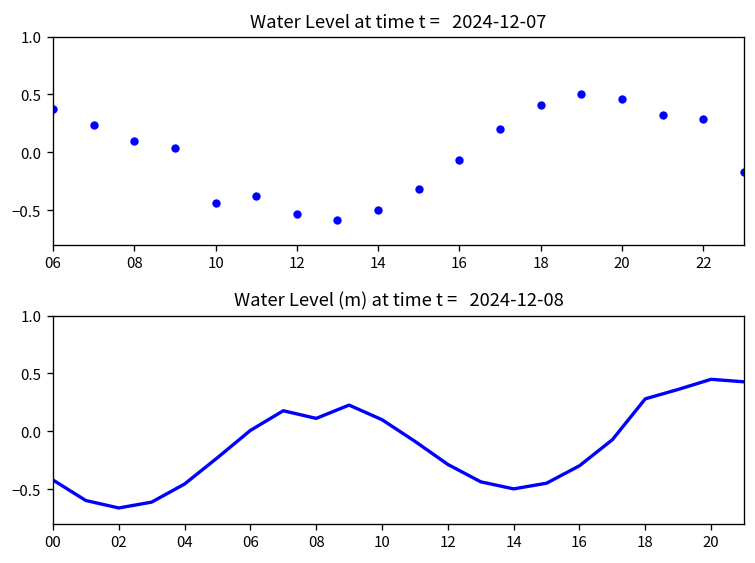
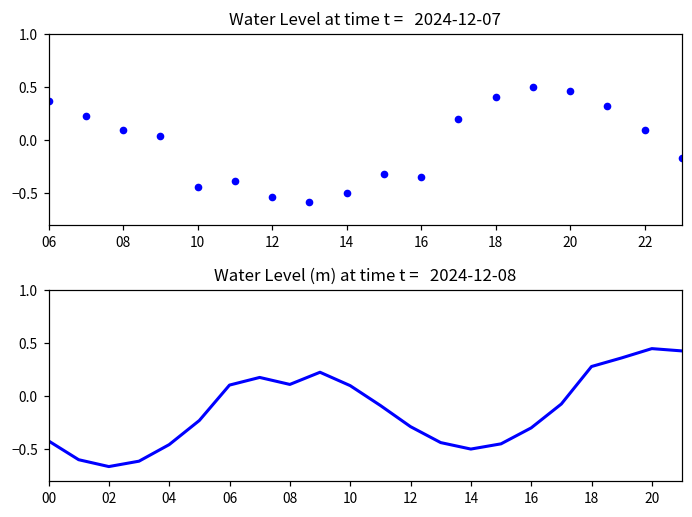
  {
    "Water Level at time t = 2024-12-07": {
      "06": 0.4,
      "08": 0.1,
      "10": -0.4,
      "12": -0.5,
      "14": -0.5,
-     "16": -0.1,
+     "16": -0.3,
      "18": 0.4,
      "20": 0.5,
-     "22": 0.3
+     "22": 0.1
    },
    "Water Level (m) at time t = 2024-12-08": {
      "00": -0.4,
      "02": -0.7,
      "04": -0.5,
-     "06": 0.0,
+     "06": 0.1,
      "08": 0.1,
      "10": 0.1,
      "12": -0.3,
      "14": -0.5,
      "16": -0.3,
      "18": 0.3,
      "20": 0.4
    }
  }
